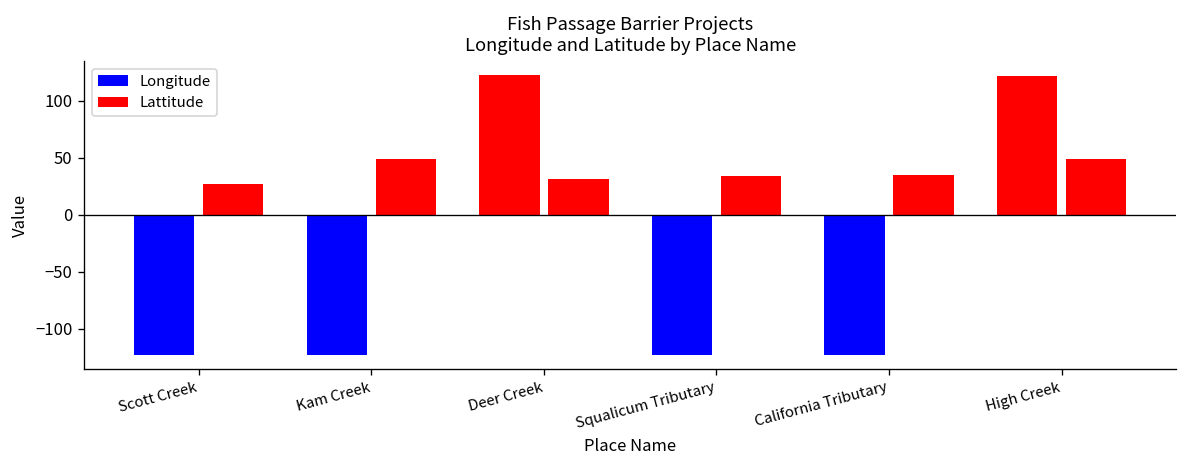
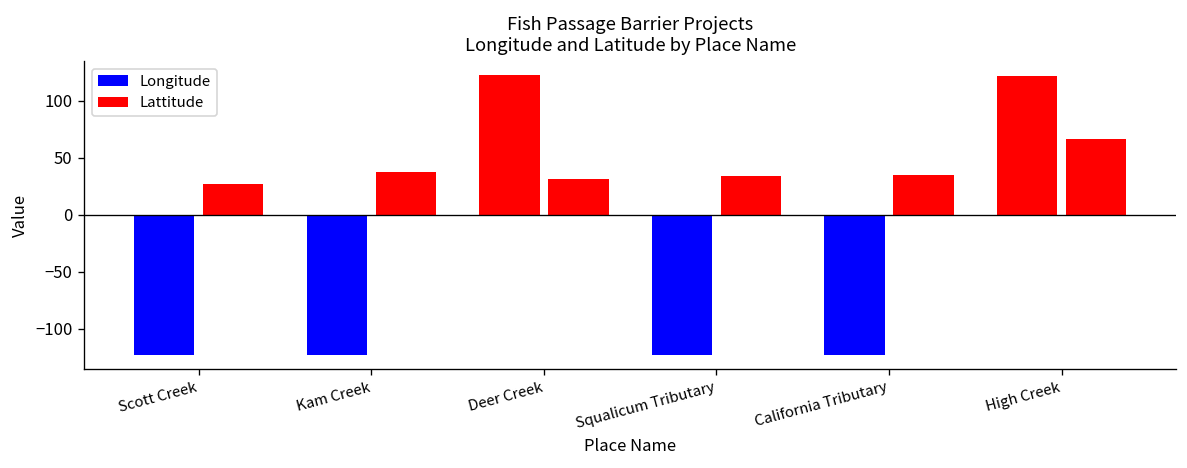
  {
    "Longitude": {
      "Scott Creek": -120,
      "Kam Creek": -120,
      "Deer Creek": 120,
      "Squalicum Tributary": -120,
      "California Tributary": -120,
      "High Creek": 120
    },
    "Lattitude": {
      "Scott Creek": 30,
-     "Kam Creek": 50,
+     "Kam Creek": 40,
      "Deer Creek": 30,
      "Squalicum Tributary": 30,
      "California Tributary": 30,
-     "High Creek": 50
+     "High Creek": 70
    }
  }
